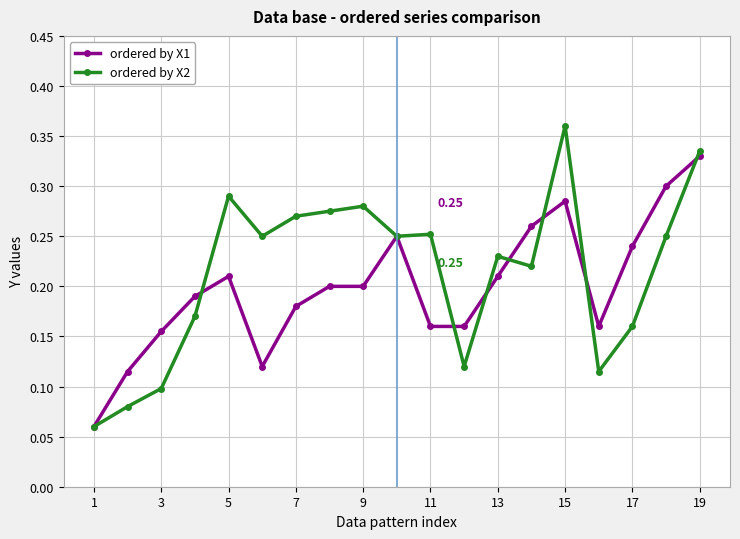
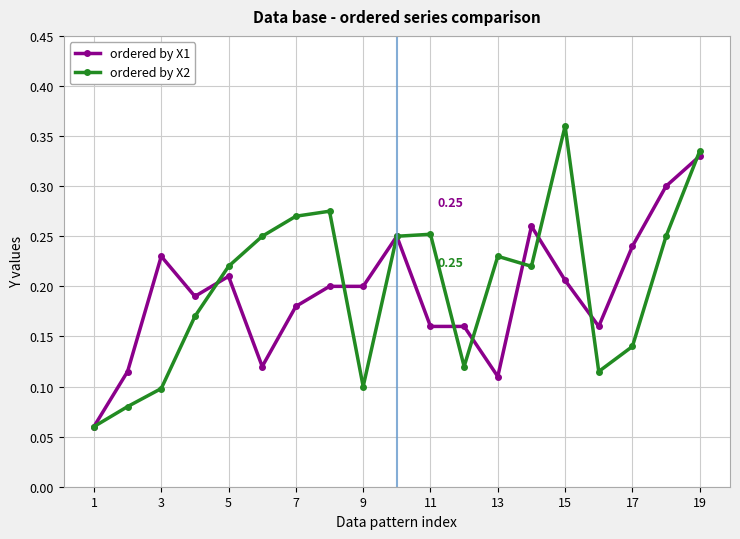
  {
    "ordered by X1": {
-     "3": 0.155,
+     "3": 0.230,
      "5": 0.210,
      "7": 0.180,
      "9": 0.200,
      "11": 0.160,
-     "13": 0.21,
-     "15": 0.285,
+     "13": 0.11,
+     "15": 0.206,
      "17": 0.240,
      "19": 0.330
    },
    "ordered by X2": {
      "3": 0.10,
-     "5": 0.29,
+     "5": 0.22,
      "7": 0.27,
-     "9": 0.28,
+     "9": 0.10,
      "13": 0.23,
      "15": 0.36,
-     "17": 0.16,
+     "17": 0.14,
      "19": 0.335
    }
  }
